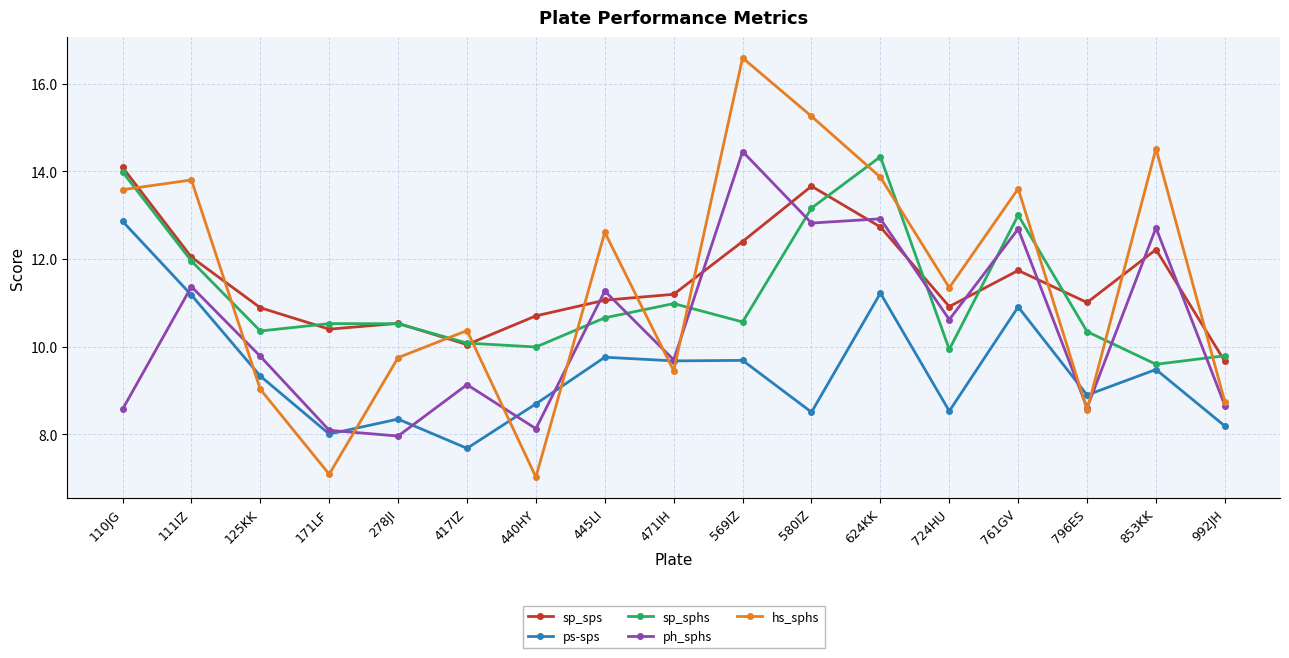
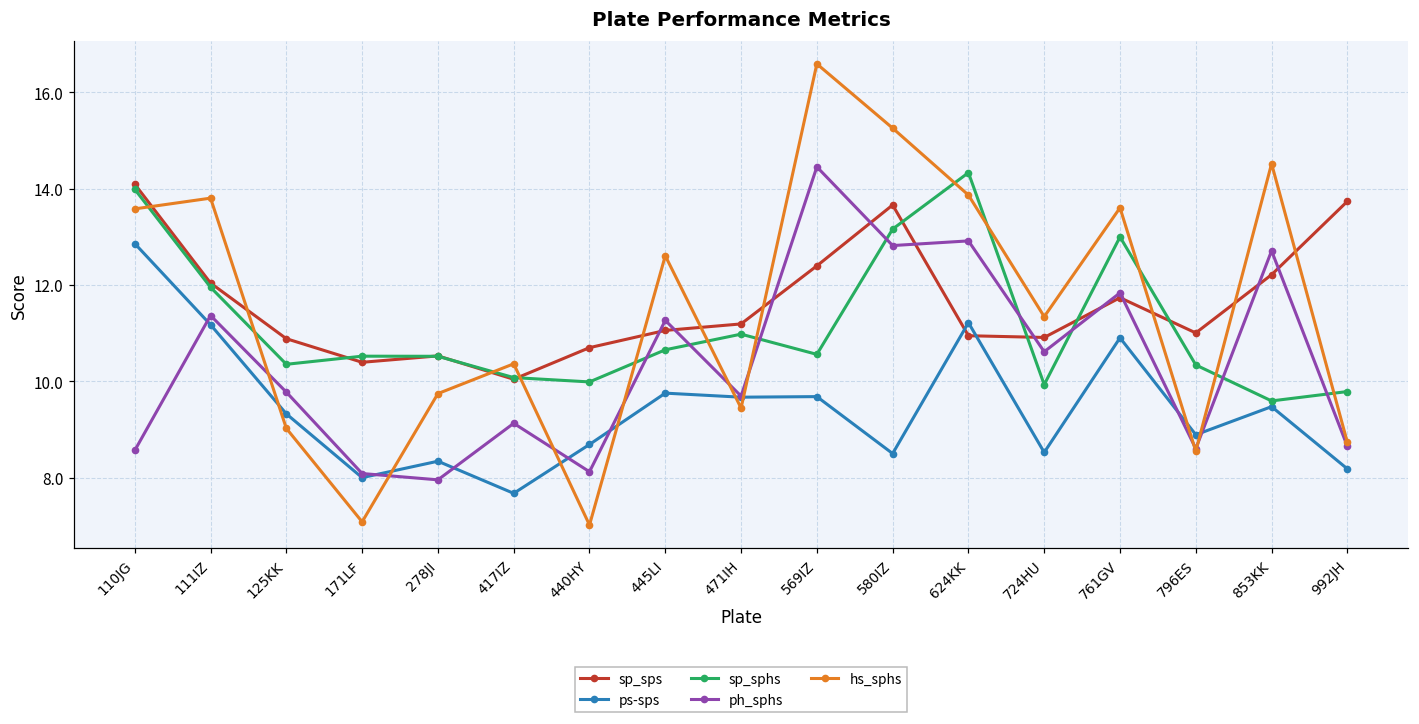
  {
    "sp_sps": {
      "110JG": 14.1,
      "111IZ": 12.0,
      "125KK": 10.9,
      "171LF": 10.4,
      "440HY": 10.7,
      "445LI": 11.1,
      "471IH": 11.2,
      "569IZ": 12.4,
      "580IZ": 13.7,
-     "624KK": 12.7,
+     "624KK": 10.9,
      "724HU": 10.9,
      "761GV": 11.7,
      "796ES": 11.0,
      "853KK": 12.2,
-     "992JH": 9.7
+     "992JH": 13.7
    },
    "ps-sps": {
      "110JG": 12.9,
      "111IZ": 11.2,
      "125KK": 9.3,
      "171LF": 8.0,
      "278JI": 8.3,
      "417IZ": 7.7,
      "440HY": 8.7,
      "445LI": 9.8,
      "569IZ": 9.7,
      "580IZ": 8.5,
      "624KK": 11.2,
      "724HU": 8.5,
      "761GV": 10.9,
      "796ES": 8.9,
      "853KK": 9.5,
      "992JH": 8.2
    },
    "sp_sphs": {
      "110JG": 14.0,
      "111IZ": 12.0,
      "125KK": 10.4,
      "171LF": 10.5,
      "440HY": 10.0,
      "445LI": 10.7,
      "471IH": 11.0,
      "569IZ": 10.6,
      "580IZ": 13.2,
      "624KK": 14.3,
      "724HU": 9.9,
      "761GV": 13.0,
      "796ES": 10.3,
      "853KK": 9.6,
      "992JH": 9.8
    },
    "ph_sphs": {
      "110JG": 8.6,
      "111IZ": 11.4,
      "125KK": 9.8,
      "171LF": 8.1,
      "278JI": 8.0,
      "417IZ": 9.1,
      "440HY": 8.1,
      "445LI": 11.3,
      "569IZ": 14.5,
      "580IZ": 12.8,
      "624KK": 12.9,
      "724HU": 10.6,
-     "761GV": 12.7,
+     "761GV": 11.8,
      "853KK": 12.7,
      "992JH": 8.7
    },
    "hs_sphs": {
      "110JG": 13.6,
      "111IZ": 13.8,
      "125KK": 9.0,
      "171LF": 7.1,
      "278JI": 9.7,
      "417IZ": 10.4,
      "440HY": 7.0,
      "445LI": 12.6,
      "471IH": 9.4,
      "569IZ": 16.6,
      "580IZ": 15.3,
      "624KK": 13.9,
      "724HU": 11.3,
      "761GV": 13.6,
      "853KK": 14.5,
      "992JH": 8.7
    }
  }
